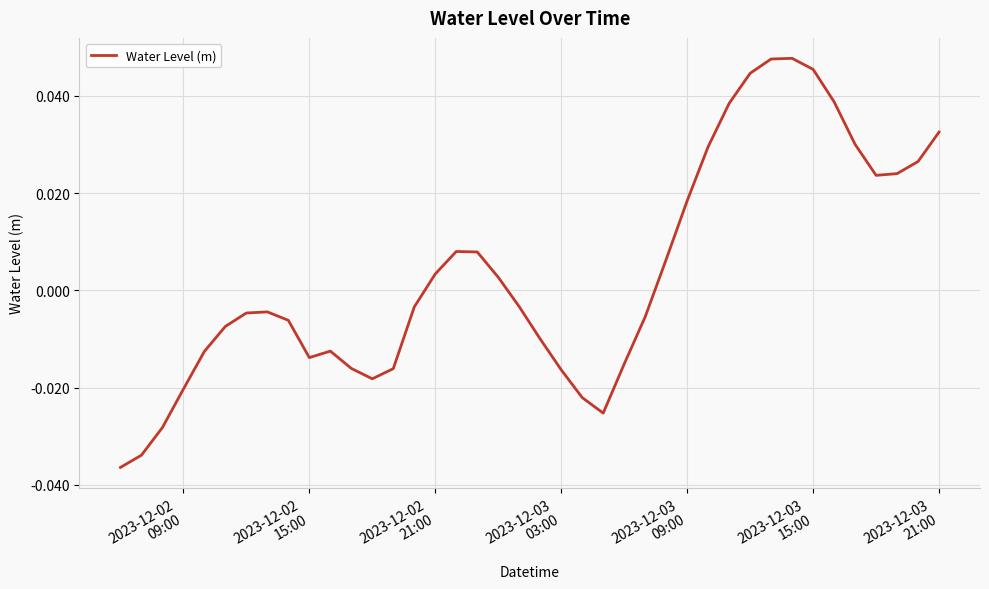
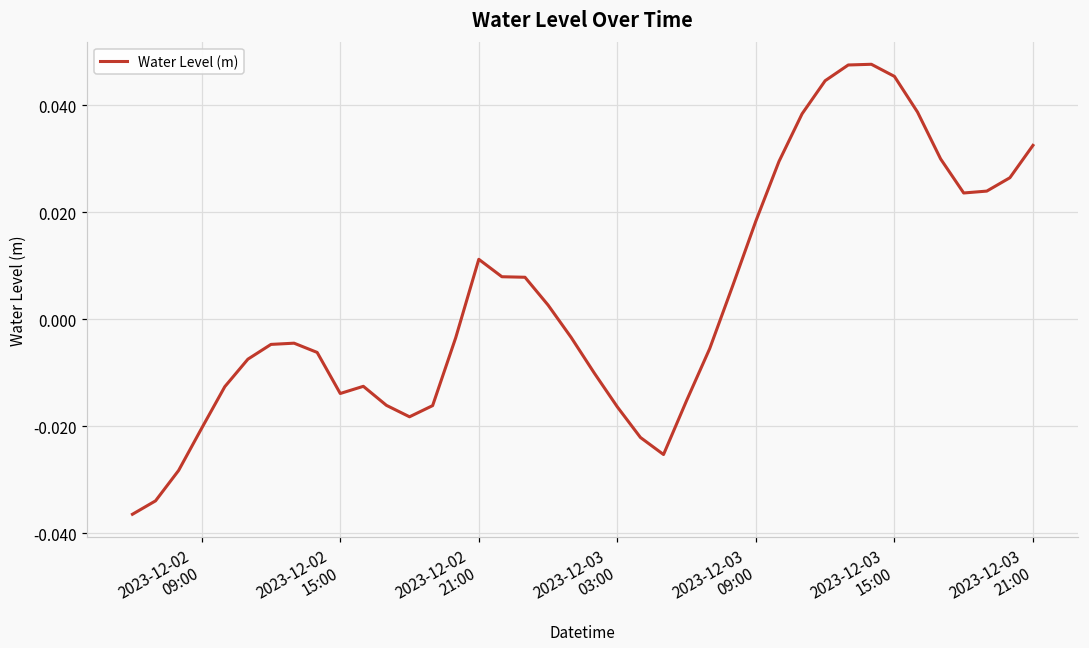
  {
    "2023-12-02 09:00": -0.020,
    "2023-12-02 15:00": -0.014,
-   "2023-12-02 21:00": 0.003,
+   "2023-12-02 21:00": 0.011,
    "2023-12-03 03:00": -0.016,
    "2023-12-03 09:00": 0.018,
    "2023-12-03 15:00": 0.045,
    "2023-12-03 21:00": 0.033
  }
